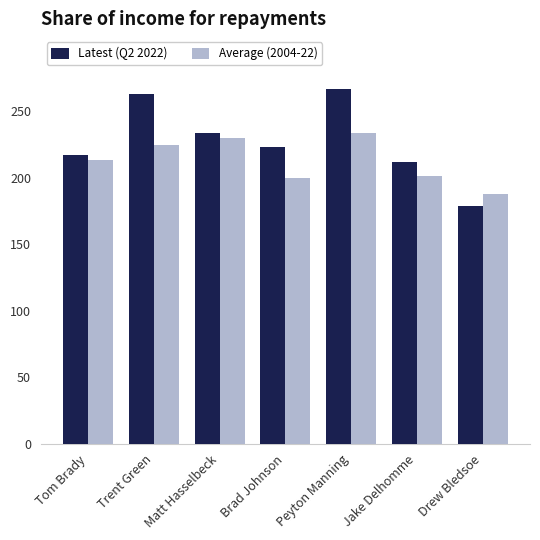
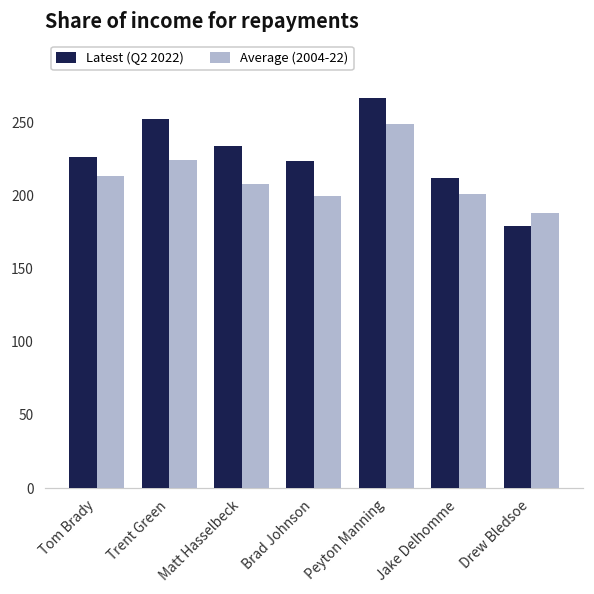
  {
    "Latest (Q2 2022)": {
-     "Tom Brady": 217,
-     "Trent Green": 263,
+     "Tom Brady": 226,
+     "Trent Green": 252,
      "Matt Hasselbeck": 234,
      "Brad Johnson": 223,
      "Peyton Manning": 267,
      "Jake Delhomme": 212,
      "Drew Bledsoe": 179
    },
    "Average (2004-22)": {
      "Tom Brady": 213,
      "Trent Green": 224,
-     "Matt Hasselbeck": 230,
+     "Matt Hasselbeck": 208,
      "Brad Johnson": 200,
-     "Peyton Manning": 233,
+     "Peyton Manning": 249,
      "Jake Delhomme": 201,
      "Drew Bledsoe": 188
    }
  }
